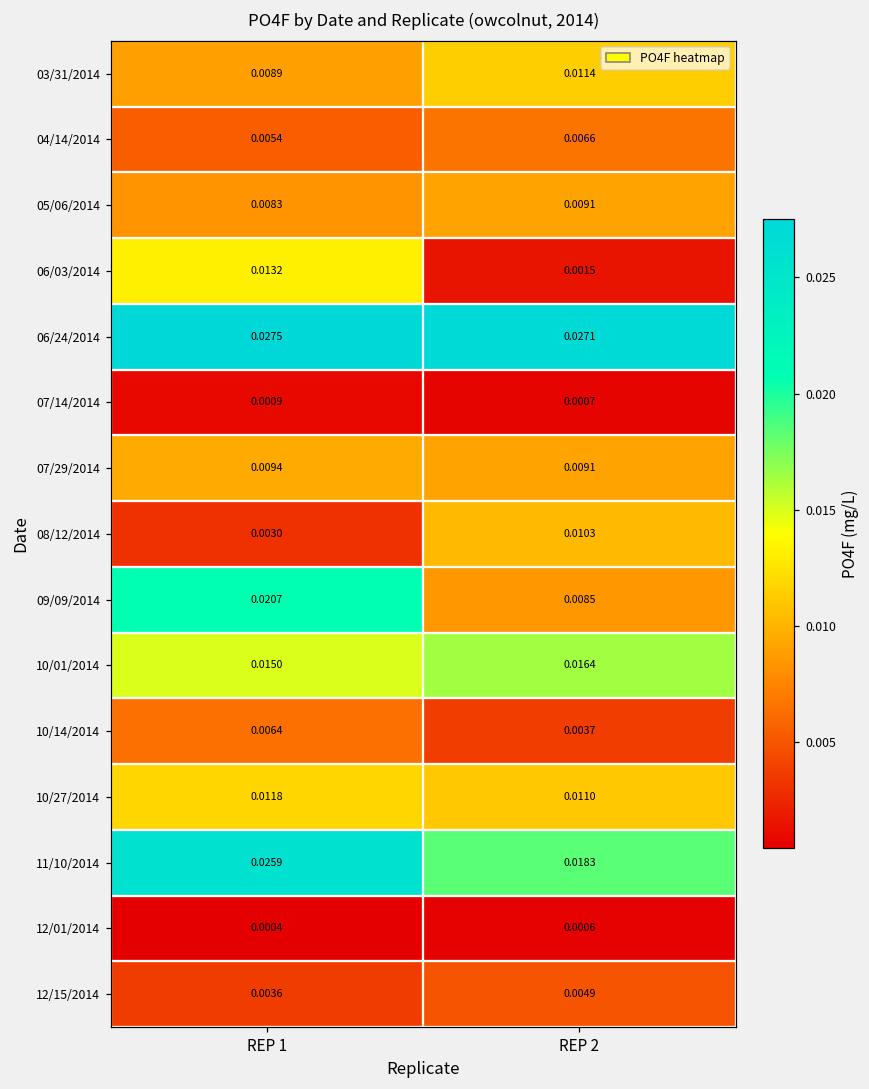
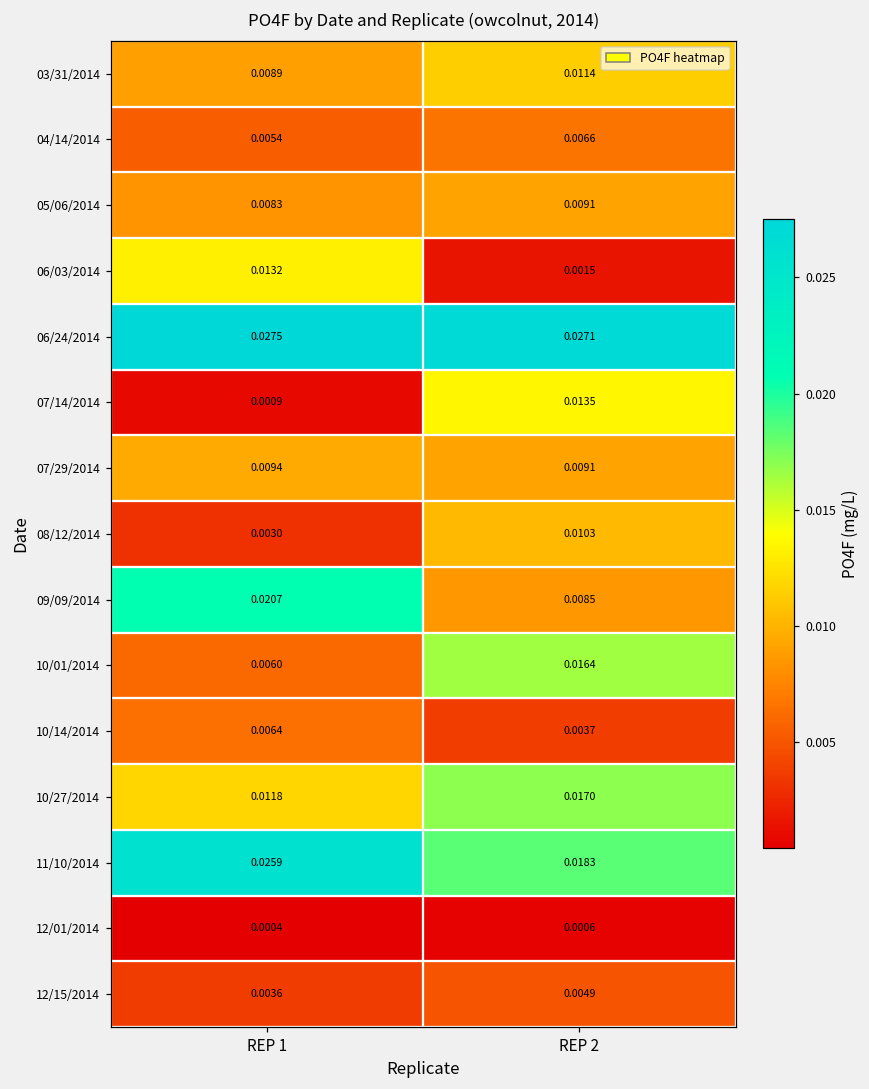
  {
    "03/31/2014": {
      "REP 1": 0.0089,
      "REP 2": 0.0114
    },
    "04/14/2014": {
      "REP 1": 0.0054,
      "REP 2": 0.0066
    },
    "05/06/2014": {
      "REP 1": 0.0083,
      "REP 2": 0.0091
    },
    "06/03/2014": {
      "REP 1": 0.0132,
      "REP 2": 0.0015
    },
    "06/24/2014": {
      "REP 1": 0.0275,
      "REP 2": 0.0271
    },
    "07/14/2014": {
      "REP 1": 0.0009,
-     "REP 2": 0.0007
+     "REP 2": 0.0135
    },
    "07/29/2014": {
      "REP 1": 0.0094,
      "REP 2": 0.0091
    },
    "08/12/2014": {
      "REP 1": 0.0030,
      "REP 2": 0.0103
    },
    "09/09/2014": {
      "REP 1": 0.0207,
      "REP 2": 0.0085
    },
    "10/01/2014": {
-     "REP 1": 0.0150,
+     "REP 1": 0.0060,
      "REP 2": 0.0164
    },
    "10/14/2014": {
      "REP 1": 0.0064,
      "REP 2": 0.0037
    },
    "10/27/2014": {
      "REP 1": 0.0118,
-     "REP 2": 0.0110
+     "REP 2": 0.0170
    },
    "11/10/2014": {
      "REP 1": 0.0259,
      "REP 2": 0.0183
    },
    "12/01/2014": {
      "REP 1": 0.0004,
      "REP 2": 0.0006
    },
    "12/15/2014": {
      "REP 1": 0.0036,
      "REP 2": 0.0049
    }
  }
